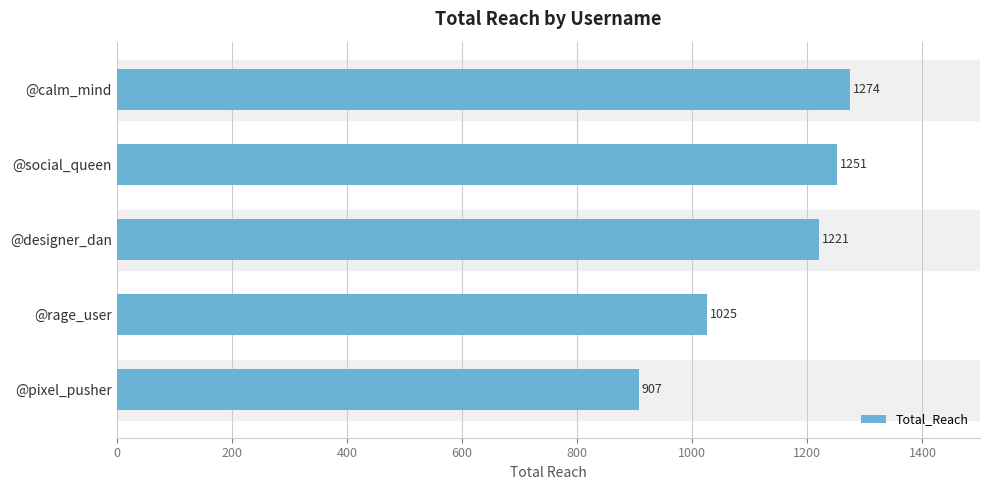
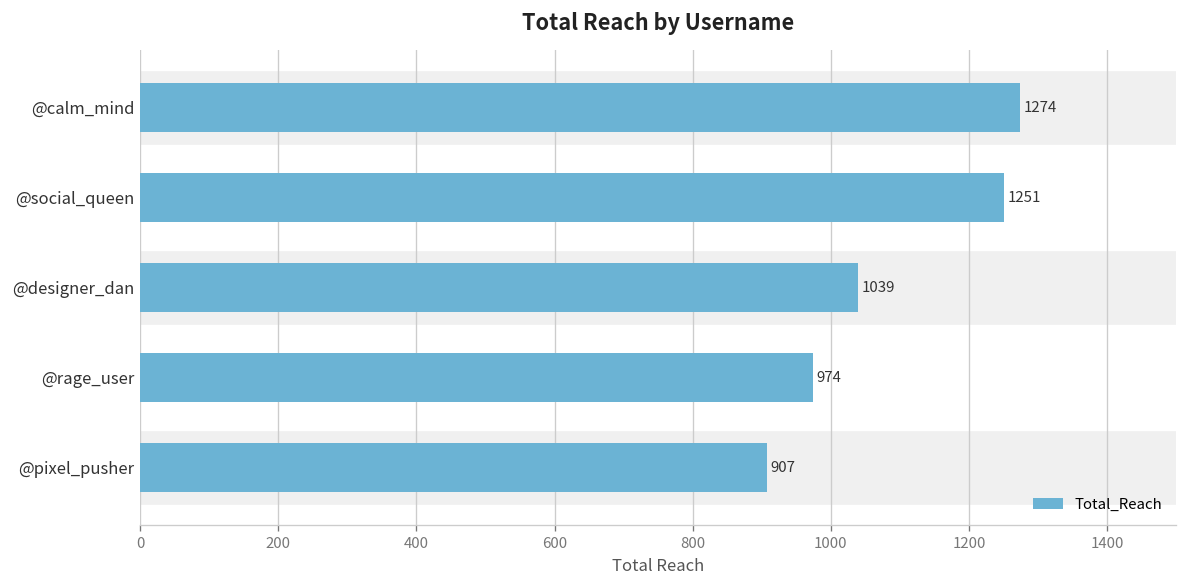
  {
    "@calm_mind": 1274,
    "@social_queen": 1251,
-   "@designer_dan": 1221,
-   "@rage_user": 1025,
+   "@designer_dan": 1039,
+   "@rage_user": 974,
    "@pixel_pusher": 907
  }
